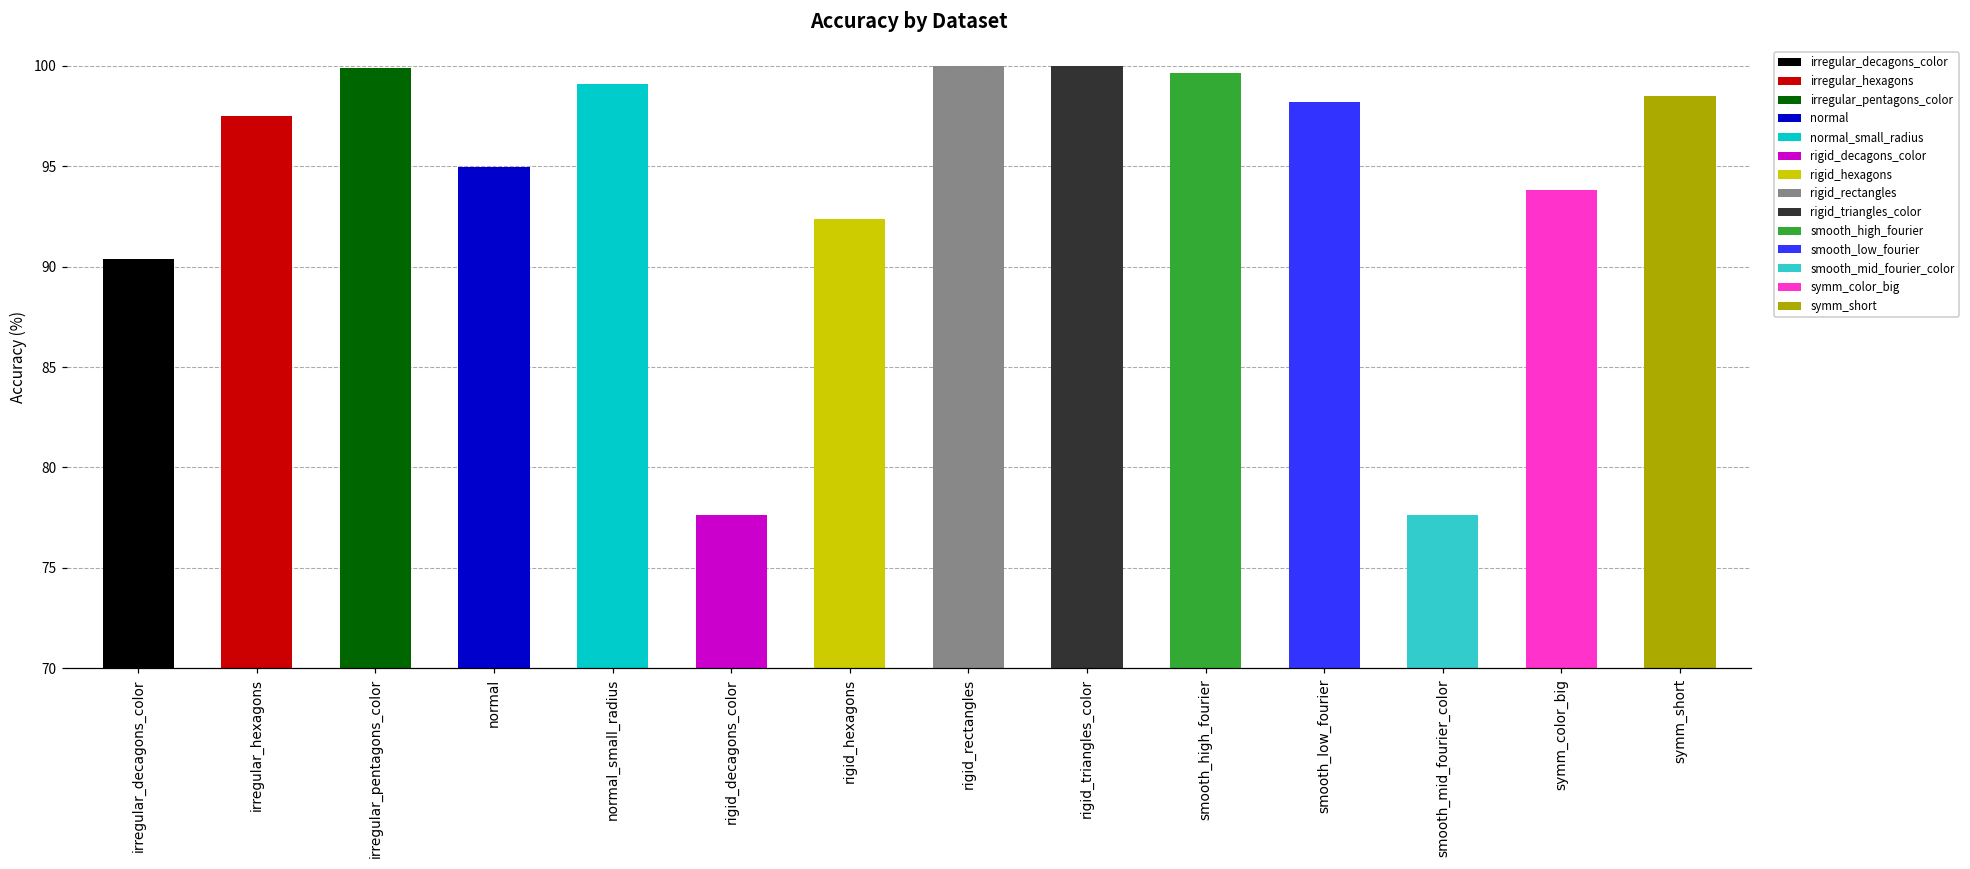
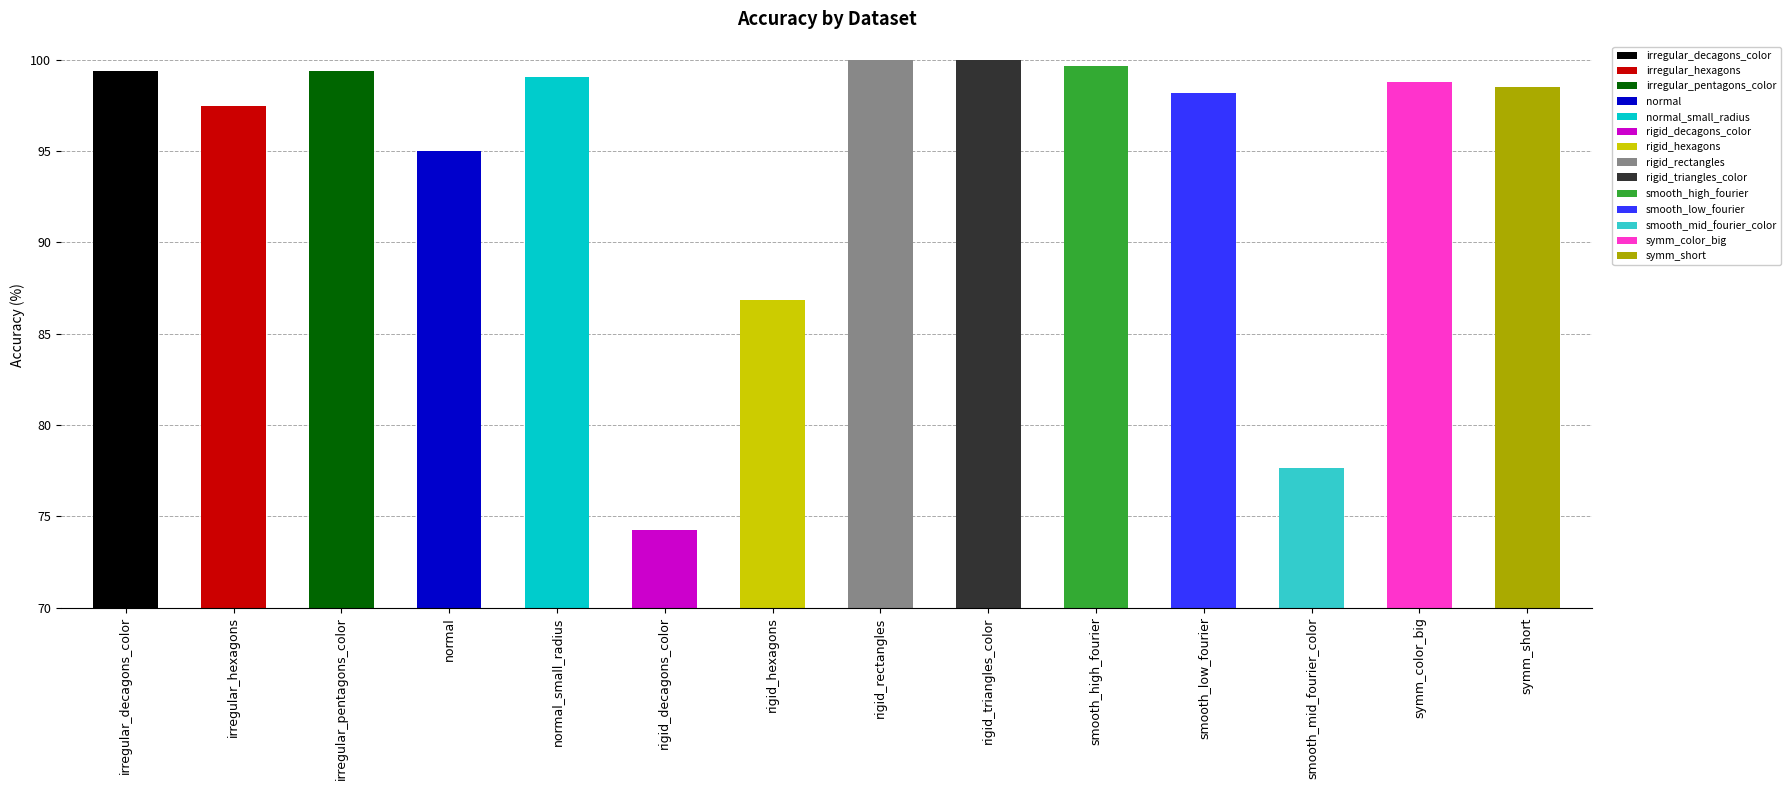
  {
-   "irregular_decagons_color": 90.4,
+   "irregular_decagons_color": 99.4,
    "irregular_hexagons": 97.5,
-   "irregular_pentagons_color": 99.9,
+   "irregular_pentagons_color": 99.4,
    "normal": 95.0,
    "normal_small_radius": 99.1,
-   "rigid_decagons_color": 77.6,
-   "rigid_hexagons": 92.4,
+   "rigid_decagons_color": 74.2,
+   "rigid_hexagons": 86.9,
    "rigid_rectangles": 100.0,
    "rigid_triangles_color": 100.0,
    "smooth_high_fourier": 99.6,
    "smooth_low_fourier": 98.2,
    "smooth_mid_fourier_color": 77.7,
-   "symm_color_big": 93.8,
+   "symm_color_big": 98.8,
    "symm_short": 98.5
  }
